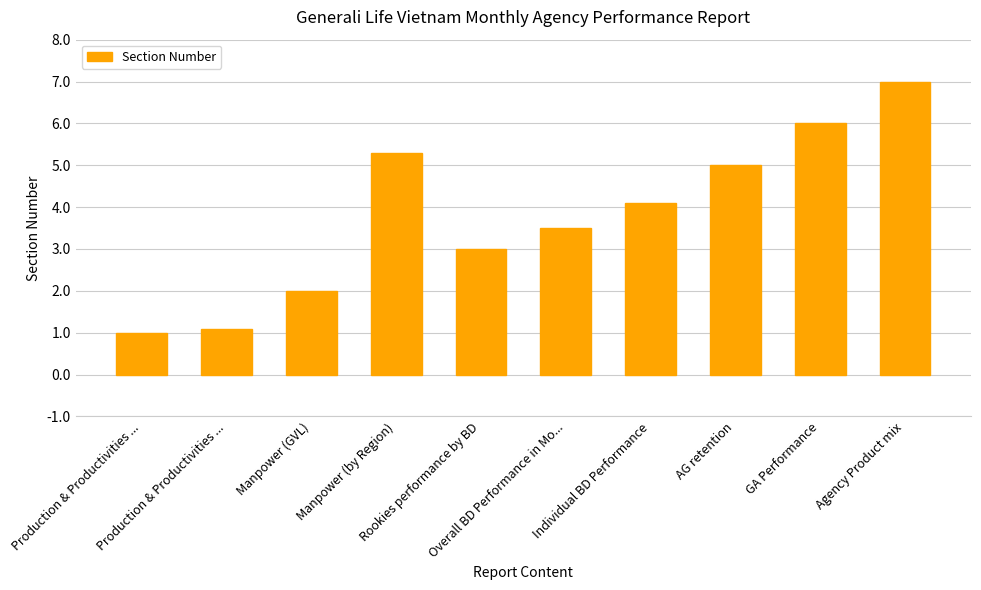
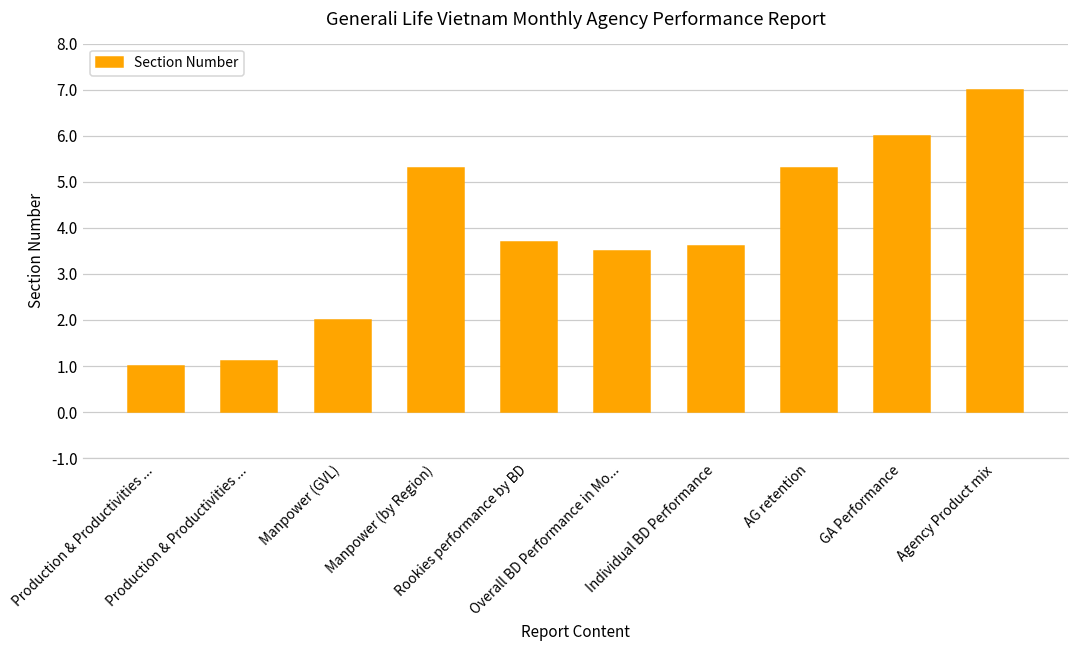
  {
    "Manpower (GVL)": 2.0,
    "Manpower (by Region)": 5.3,
-   "Rookies performance by BD": 3.0,
+   "Rookies performance by BD": 3.7,
    "Overall BD Performance in Mo...": 3.5,
-   "Individual BD Performance": 4.1,
-   "AG retention": 5.0,
+   "Individual BD Performance": 3.6,
+   "AG retention": 5.3,
    "GA Performance": 6.0,
    "Agency Product mix": 7.0
  }
